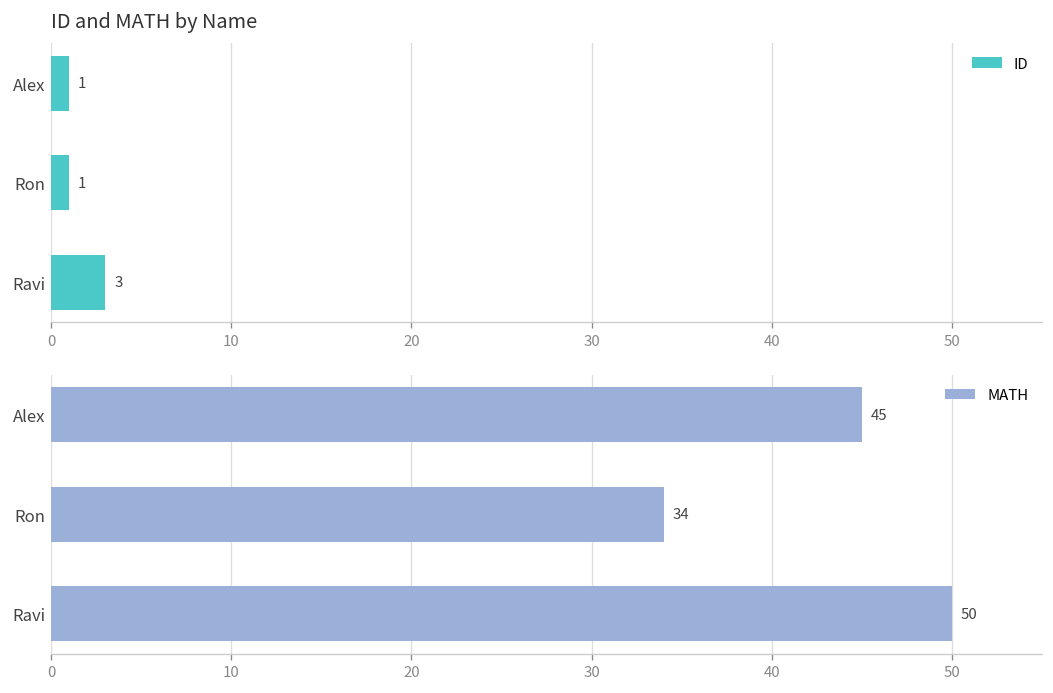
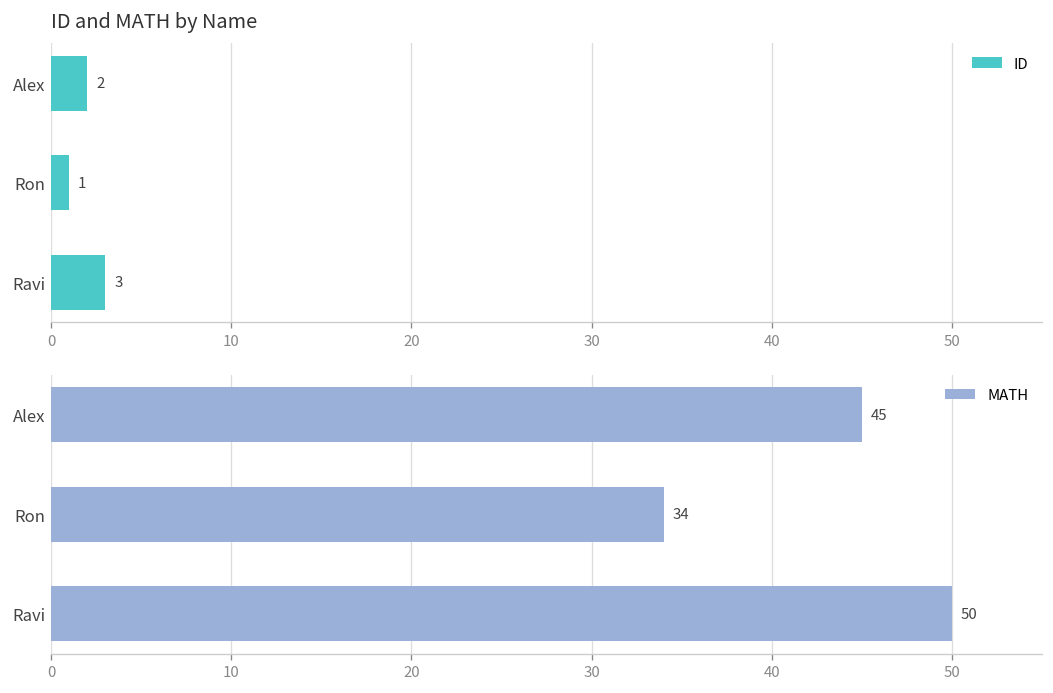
  {
    "ID and MATH by Name": {
-     "Alex": 1,
+     "Alex": 2,
      "Ron": 1,
      "Ravi": 3
    }
  }
